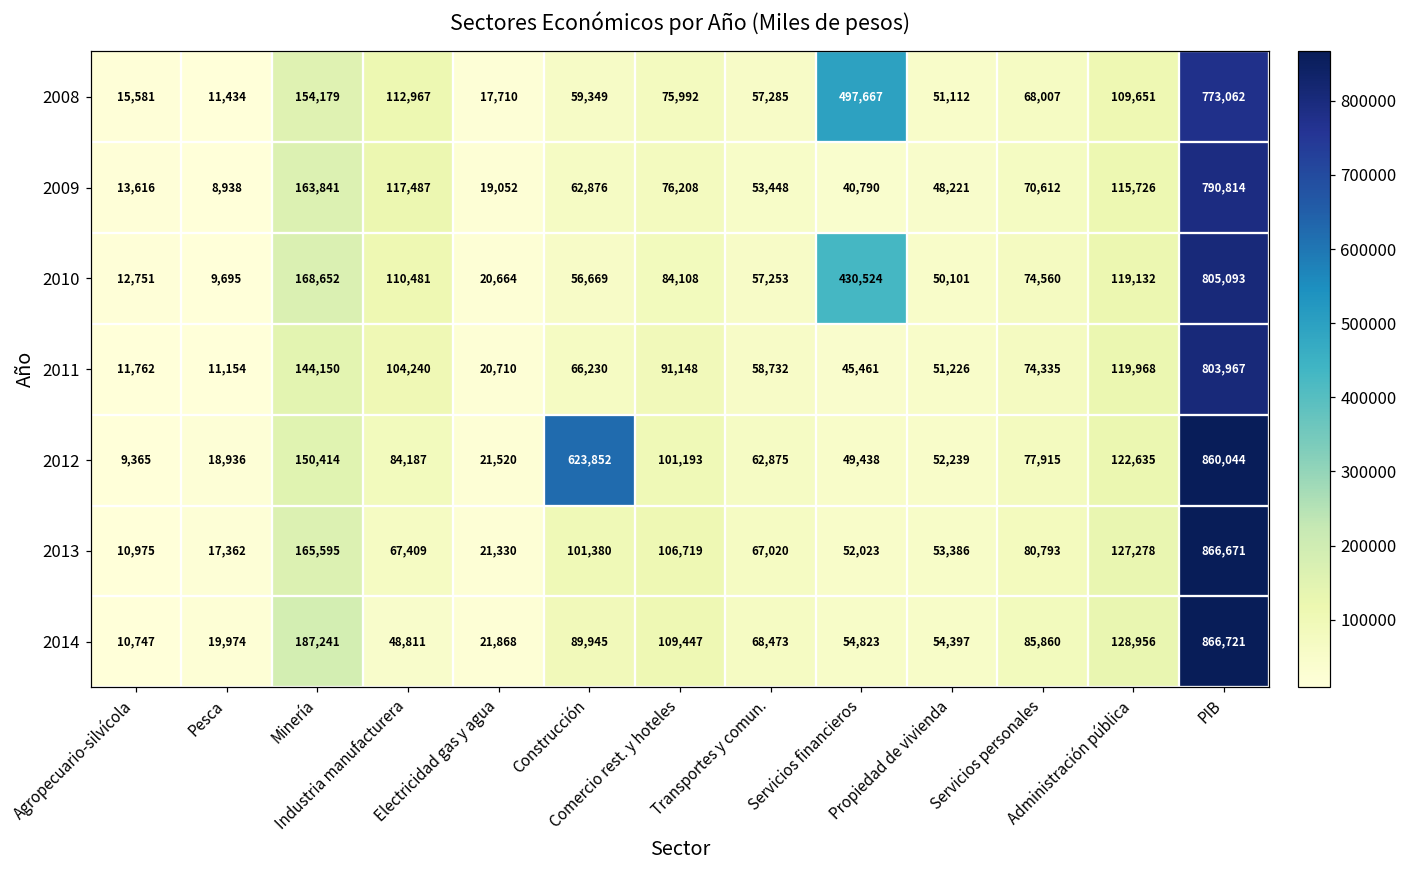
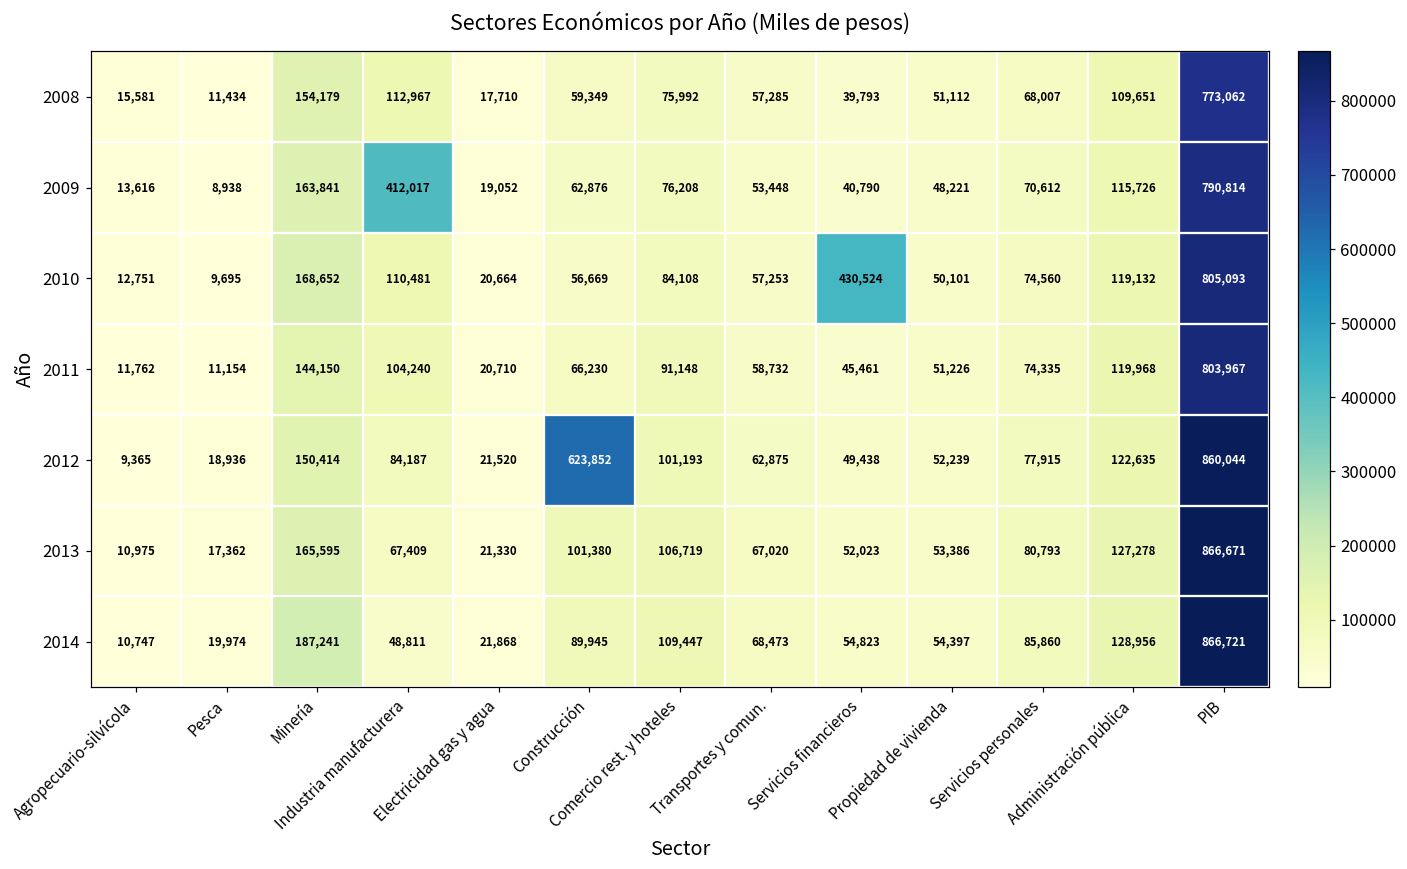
  {
    "2008": {
      "Agropecuario-silvícola": "15,581",
      "Pesca": "11,434",
      "Minería": "154,179",
      "Industria manufacturera": "112,967",
      "Electricidad gas y agua": "17,710",
      "Construcción": "59,349",
      "Comercio rest. y hoteles": "75,992",
      "Transportes y comun.": "57,285",
-     "Servicios financieros": "497,667",
+     "Servicios financieros": "39,793",
      "Propiedad de vivienda": "51,112",
      "Servicios personales": "68,007",
      "Administración pública": "109,651",
      "PIB": "773,062"
    },
    "2009": {
      "Agropecuario-silvícola": "13,616",
      "Pesca": "8,938",
      "Minería": "163,841",
-     "Industria manufacturera": "117,487",
+     "Industria manufacturera": "412,017",
      "Electricidad gas y agua": "19,052",
      "Construcción": "62,876",
      "Comercio rest. y hoteles": "76,208",
      "Transportes y comun.": "53,448",
      "Servicios financieros": "40,790",
      "Propiedad de vivienda": "48,221",
      "Servicios personales": "70,612",
      "Administración pública": "115,726",
      "PIB": "790,814"
    },
    "2010": {
      "Agropecuario-silvícola": "12,751",
      "Pesca": "9,695",
      "Minería": "168,652",
      "Industria manufacturera": "110,481",
      "Electricidad gas y agua": "20,664",
      "Construcción": "56,669",
      "Comercio rest. y hoteles": "84,108",
      "Transportes y comun.": "57,253",
      "Servicios financieros": "430,524",
      "Propiedad de vivienda": "50,101",
      "Servicios personales": "74,560",
      "Administración pública": "119,132",
      "PIB": "805,093"
    },
    "2011": {
      "Agropecuario-silvícola": "11,762",
      "Pesca": "11,154",
      "Minería": "144,150",
      "Industria manufacturera": "104,240",
      "Electricidad gas y agua": "20,710",
      "Construcción": "66,230",
      "Comercio rest. y hoteles": "91,148",
      "Transportes y comun.": "58,732",
      "Servicios financieros": "45,461",
      "Propiedad de vivienda": "51,226",
      "Servicios personales": "74,335",
      "Administración pública": "119,968",
      "PIB": "803,967"
    },
    "2012": {
      "Agropecuario-silvícola": "9,365",
      "Pesca": "18,936",
      "Minería": "150,414",
      "Industria manufacturera": "84,187",
      "Electricidad gas y agua": "21,520",
      "Construcción": "623,852",
      "Comercio rest. y hoteles": "101,193",
      "Transportes y comun.": "62,875",
      "Servicios financieros": "49,438",
      "Propiedad de vivienda": "52,239",
      "Servicios personales": "77,915",
      "Administración pública": "122,635",
      "PIB": "860,044"
    },
    "2013": {
      "Agropecuario-silvícola": "10,975",
      "Pesca": "17,362",
      "Minería": "165,595",
      "Industria manufacturera": "67,409",
      "Electricidad gas y agua": "21,330",
      "Construcción": "101,380",
      "Comercio rest. y hoteles": "106,719",
      "Transportes y comun.": "67,020",
      "Servicios financieros": "52,023",
      "Propiedad de vivienda": "53,386",
      "Servicios personales": "80,793",
      "Administración pública": "127,278",
      "PIB": "866,671"
    },
    "2014": {
      "Agropecuario-silvícola": "10,747",
      "Pesca": "19,974",
      "Minería": "187,241",
      "Industria manufacturera": "48,811",
      "Electricidad gas y agua": "21,868",
      "Construcción": "89,945",
      "Comercio rest. y hoteles": "109,447",
      "Transportes y comun.": "68,473",
      "Servicios financieros": "54,823",
      "Propiedad de vivienda": "54,397",
      "Servicios personales": "85,860",
      "Administración pública": "128,956",
      "PIB": "866,721"
    }
  }
